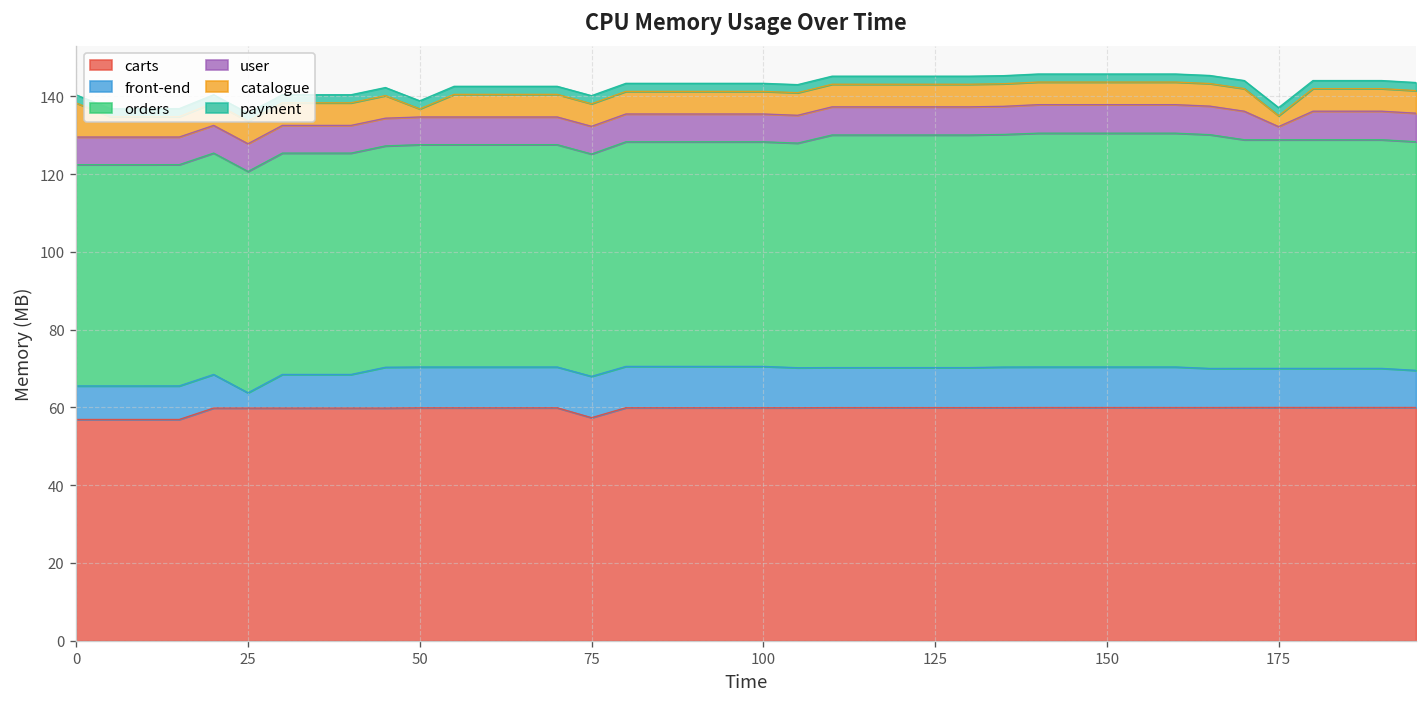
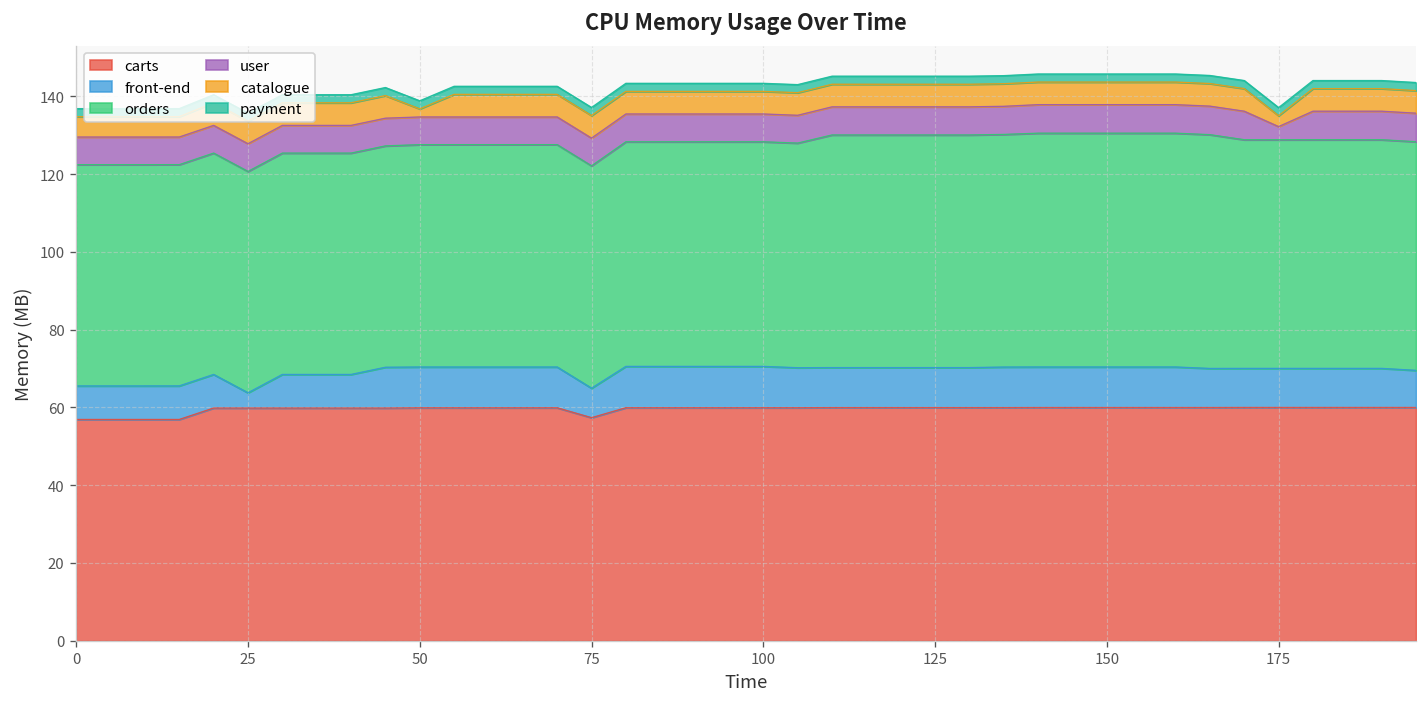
  {
    "carts": {
      "0": 57,
      "25": 60,
      "50": 60,
      "75": 57,
      "100": 60,
      "125": 60,
      "150": 60,
      "175": 60
    },
    "front-end": {
      "0": 9,
      "25": 4,
      "50": 10,
-     "75": 11,
+     "75": 8,
      "100": 11,
      "125": 10,
      "150": 10,
      "175": 10
    },
    "user": {
      "0": 7,
      "25": 7,
      "50": 7,
      "75": 7,
      "100": 7,
      "125": 7,
      "150": 7,
      "175": 3
    },
    "catalogue": {
-     "0": 9,
+     "0": 5,
      "50": 2,
      "75": 6,
      "100": 6,
      "125": 6,
      "150": 6,
      "175": 3
    }
  }
